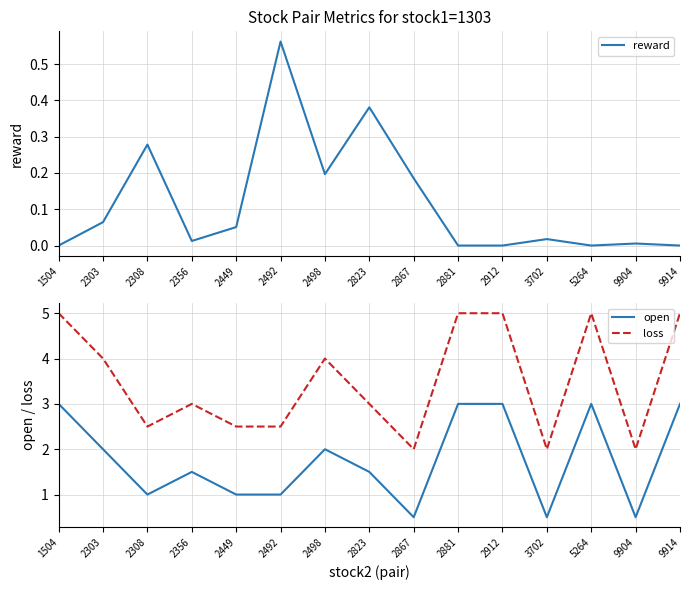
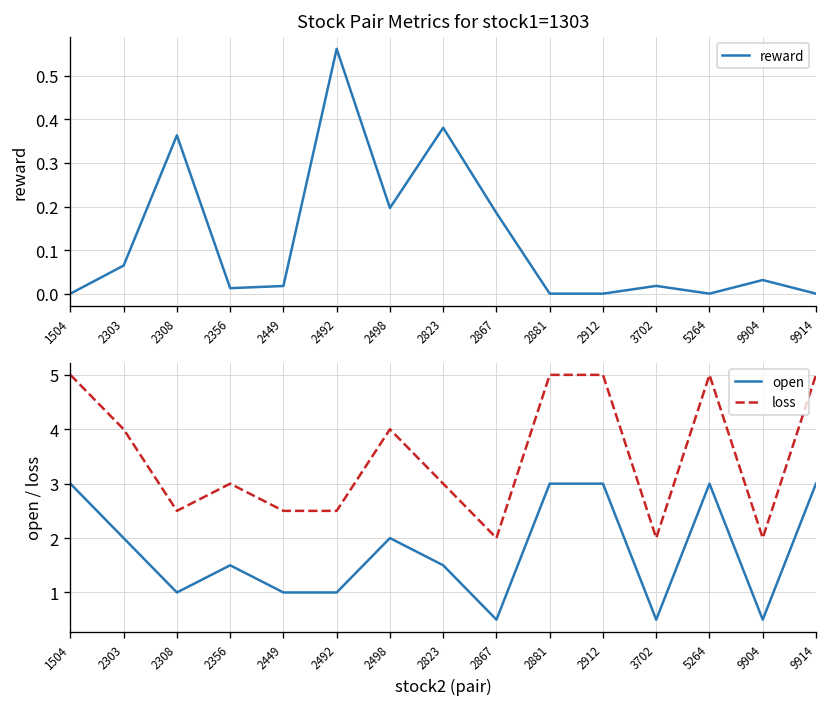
  {
    "Stock Pair Metrics for stock1=1303": {
      "1504": 0.00,
      "2303": 0.06,
-     "2308": 0.28,
+     "2308": 0.36,
      "2356": 0.01,
-     "2449": 0.05,
+     "2449": 0.02,
      "2492": 0.56,
      "2498": 0.20,
      "2823": 0.38,
      "2867": 0.19,
      "2881": 0.00,
      "2912": 0.00,
      "3702": 0.02,
      "5264": 0.00,
-     "9904": 0.01,
+     "9904": 0.03,
      "9914": 0.00
    }
  }
